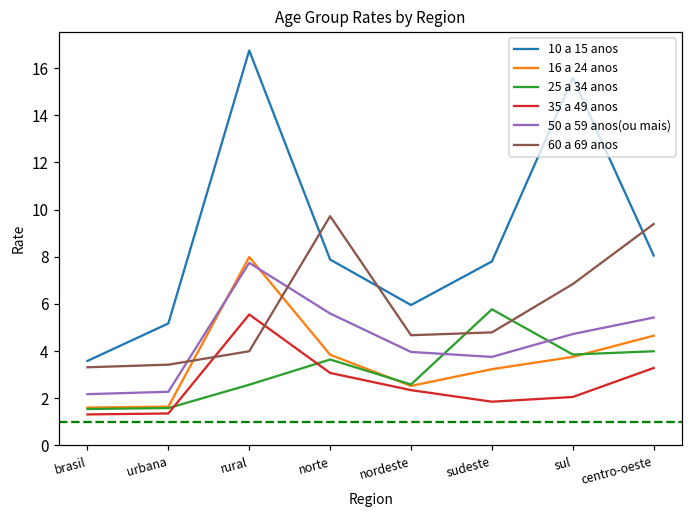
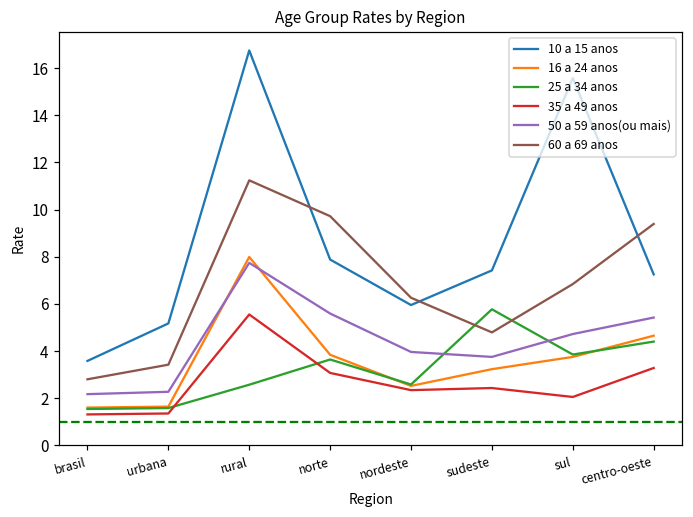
  {
    "10 a 15 anos": {
      "brasil": 3.6,
      "urbana": 5.2,
      "rural": 16.8,
      "norte": 7.9,
      "nordeste": 6.0,
-     "sudeste": 7.8,
-     "centro-oeste": 8.1
+     "sudeste": 7.4,
+     "centro-oeste": 7.3
    },
    "16 a 24 anos": {
      "rural": 8.0,
      "norte": 3.8,
      "sudeste": 3.2,
      "centro-oeste": 4.7
    },
    "25 a 34 anos": {
      "rural": 2.6,
      "norte": 3.6,
      "sudeste": 5.8,
-     "centro-oeste": 4.0
+     "centro-oeste": 4.4
    },
    "35 a 49 anos": {
      "brasil": 1.3,
      "urbana": 1.4,
      "rural": 5.6,
      "norte": 3.1,
      "nordeste": 2.3,
-     "sudeste": 1.9,
+     "sudeste": 2.4,
      "sul": 2.1,
      "centro-oeste": 3.3
    },
    "50 a 59 anos(ou mais)": {
      "brasil": 2.2,
      "urbana": 2.3,
      "rural": 7.7,
      "norte": 5.6,
      "nordeste": 4.0,
      "sudeste": 3.8,
      "sul": 4.7,
      "centro-oeste": 5.4
    },
    "60 a 69 anos": {
-     "brasil": 3.3,
+     "brasil": 2.8,
      "urbana": 3.4,
-     "rural": 4.0,
+     "rural": 11.2,
      "norte": 9.7,
-     "nordeste": 4.7,
+     "nordeste": 6.3,
      "sudeste": 4.8,
      "sul": 6.8,
      "centro-oeste": 9.4
    }
  }
